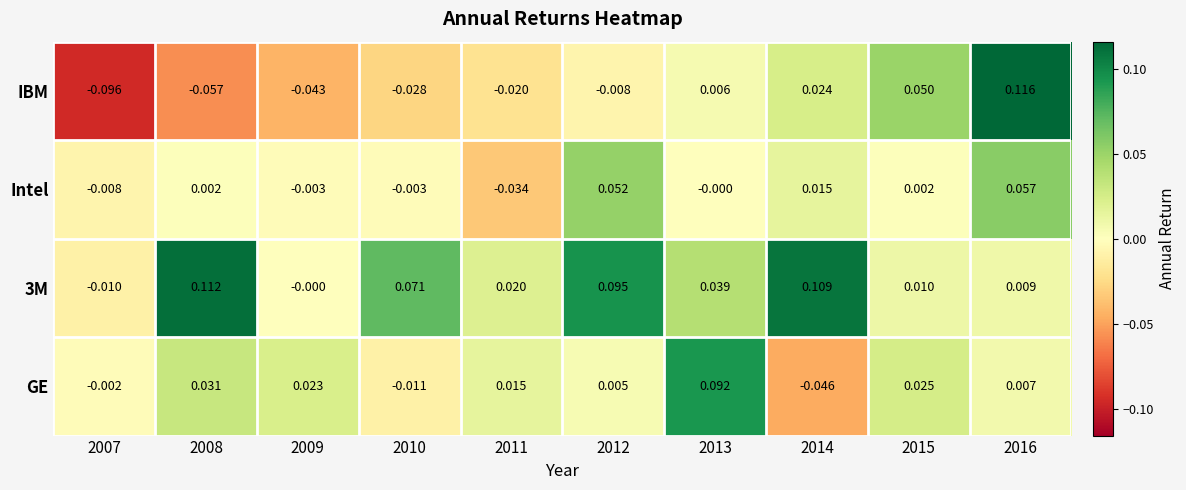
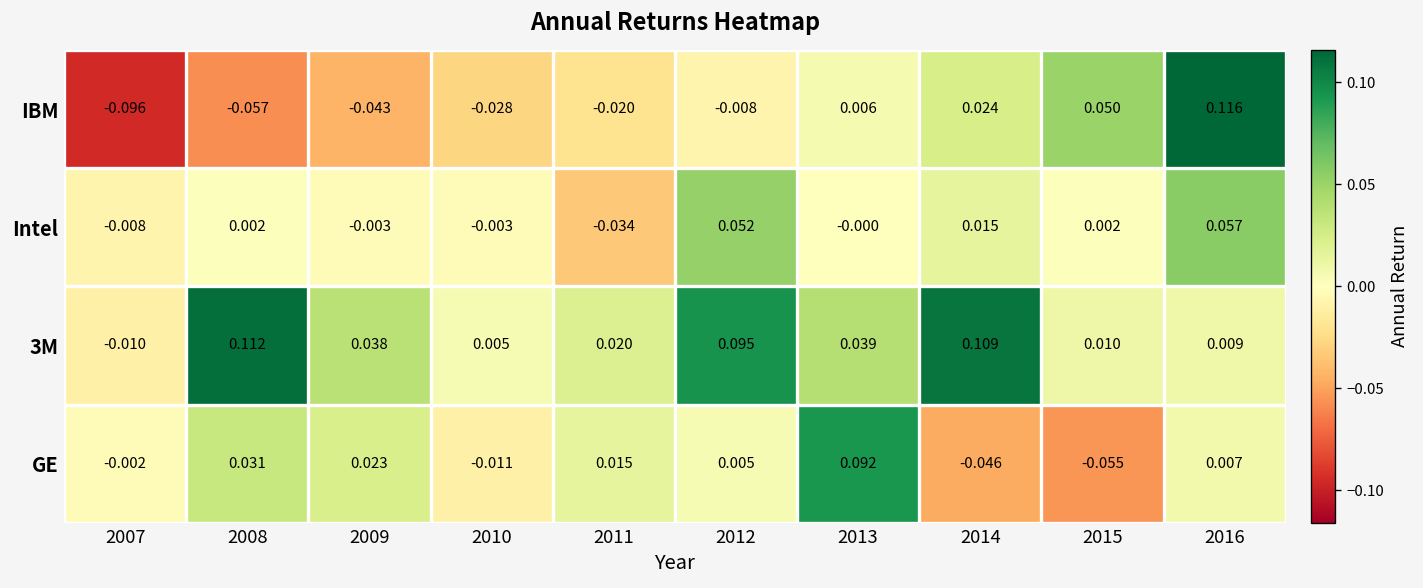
  {
    "IBM": {
      "2007": -0.096,
      "2008": -0.057,
      "2009": -0.043,
      "2010": -0.028,
      "2011": -0.020,
      "2012": -0.008,
      "2013": 0.006,
      "2014": 0.024,
      "2015": 0.050,
      "2016": 0.116
    },
    "Intel": {
      "2007": -0.008,
      "2008": 0.002,
      "2009": -0.003,
      "2010": -0.003,
      "2011": -0.034,
      "2012": 0.052,
      "2013": -0.000,
      "2014": 0.015,
      "2015": 0.002,
      "2016": 0.057
    },
    "3M": {
      "2007": -0.010,
      "2008": 0.112,
-     "2009": -0.000,
-     "2010": 0.071,
+     "2009": 0.038,
+     "2010": 0.005,
      "2011": 0.020,
      "2012": 0.095,
      "2013": 0.039,
      "2014": 0.109,
      "2015": 0.010,
      "2016": 0.009
    },
    "GE": {
      "2007": -0.002,
      "2008": 0.031,
      "2009": 0.023,
      "2010": -0.011,
      "2011": 0.015,
      "2012": 0.005,
      "2013": 0.092,
      "2014": -0.046,
-     "2015": 0.025,
+     "2015": -0.055,
      "2016": 0.007
    }
  }
